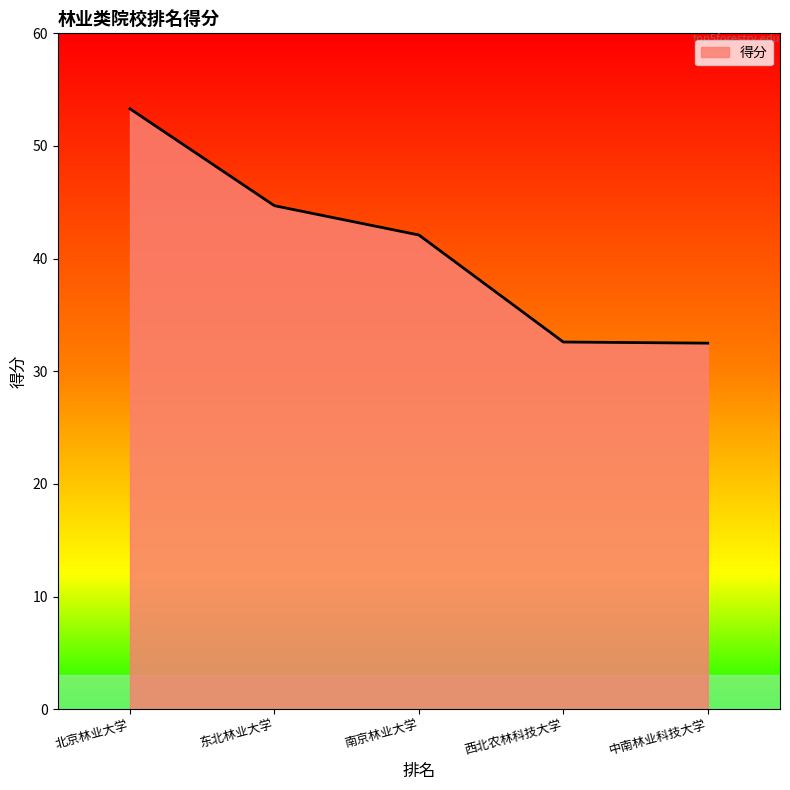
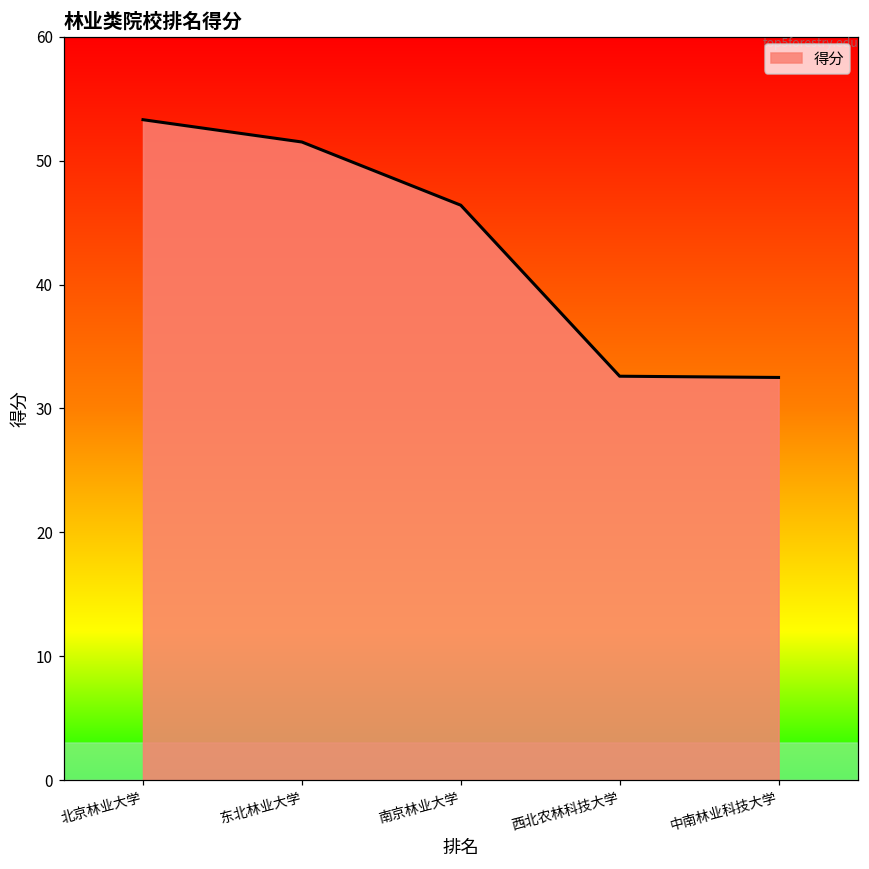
  {
    "北京林业大学": 53.3,
-   "东北林业大学": 44.7,
-   "南京林业大学": 42.1,
+   "东北林业大学": 51.5,
+   "南京林业大学": 46.4,
    "西北农林科技大学": 32.6,
    "中南林业科技大学": 32.5
  }
